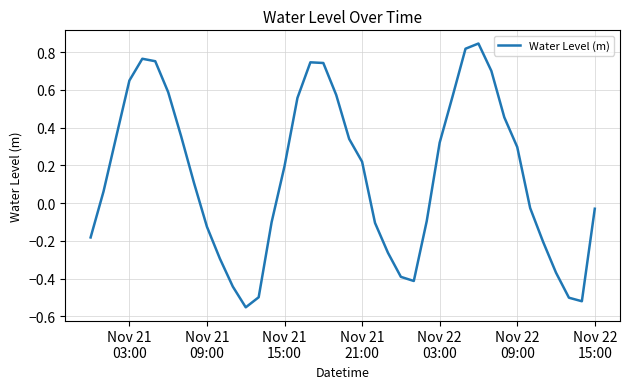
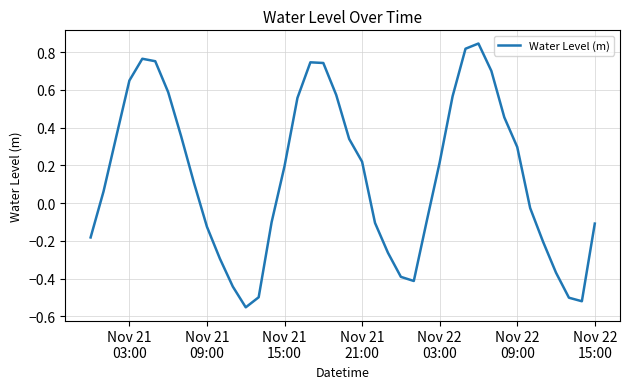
  {
    "Nov 21 03:00": 0.65,
    "Nov 21 09:00": -0.13,
    "Nov 21 15:00": 0.20,
    "Nov 21 21:00": 0.22,
-   "Nov 22 03:00": 0.32,
+   "Nov 22 03:00": 0.22,
    "Nov 22 09:00": 0.30,
-   "Nov 22 15:00": -0.03
+   "Nov 22 15:00": -0.11
  }
